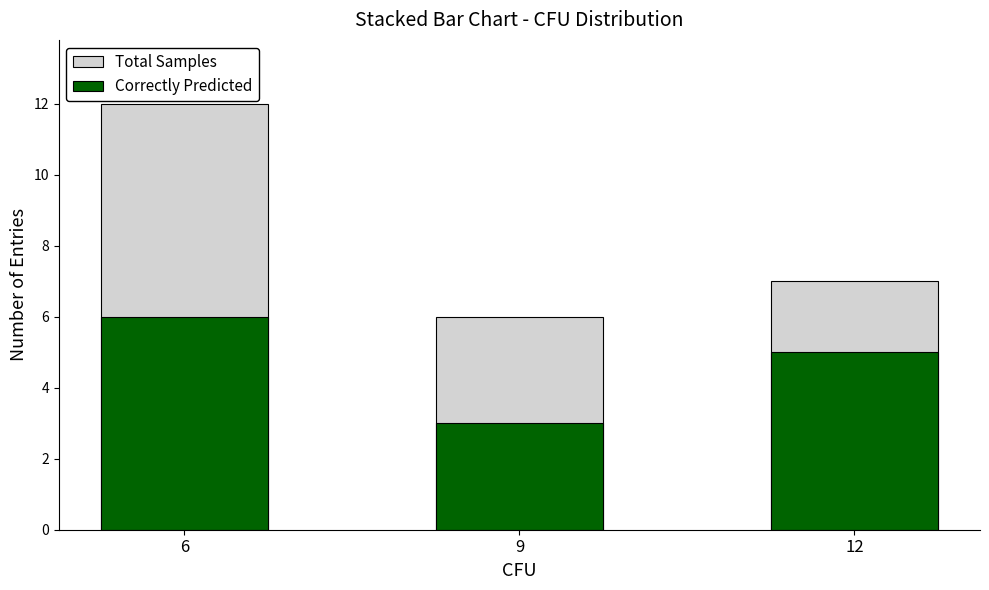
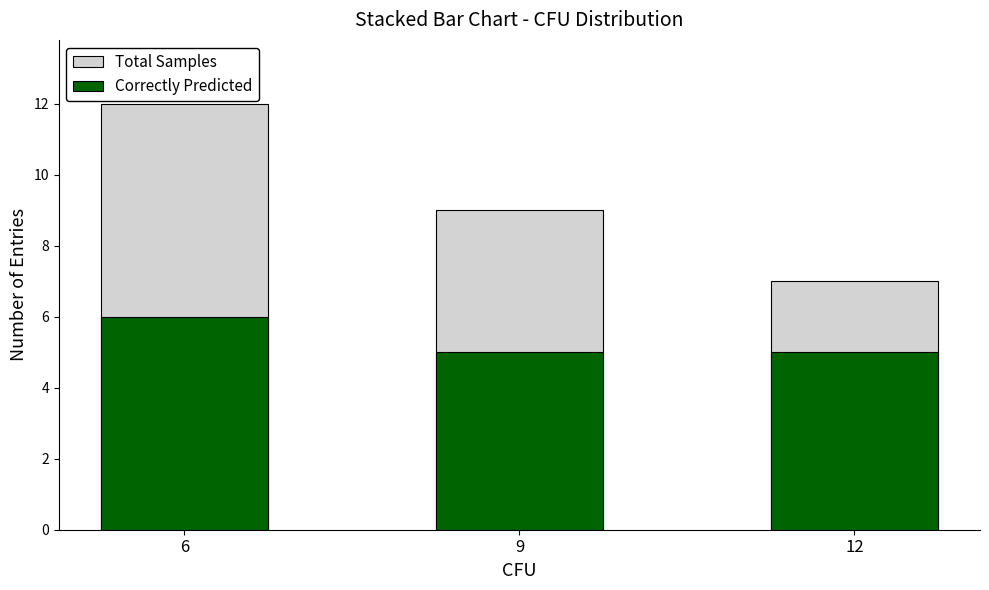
  {
    "Total Samples": {
      "6": 12,
-     "9": 6,
+     "9": 9,
      "12": 7
    },
    "Correctly Predicted": {
-     "9": 3
+     "9": 5
    }
  }
